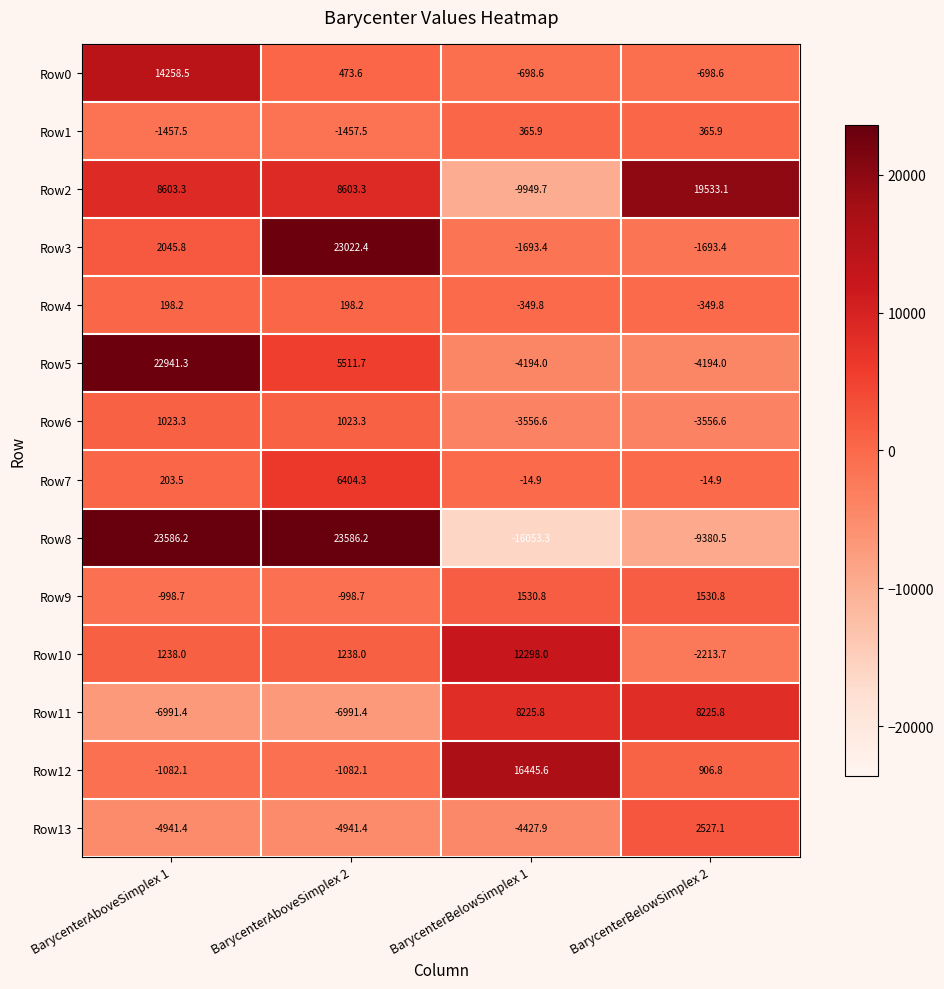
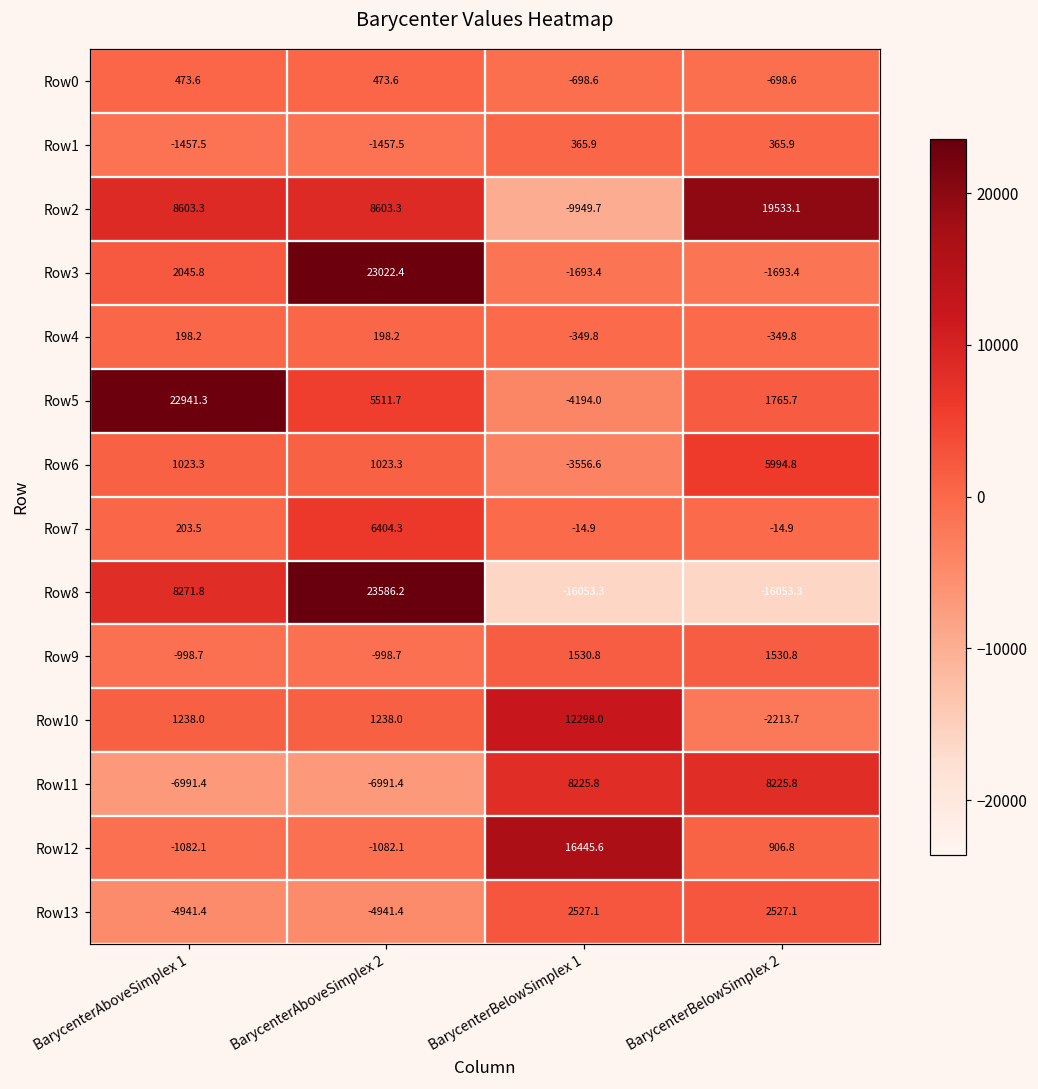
  {
    "Row0": {
-     "BarycenterAboveSimplex 1": 14258.5,
+     "BarycenterAboveSimplex 1": 473.6,
      "BarycenterAboveSimplex 2": 473.6,
      "BarycenterBelowSimplex 1": -698.6,
      "BarycenterBelowSimplex 2": -698.6
    },
    "Row1": {
      "BarycenterAboveSimplex 1": -1457.5,
      "BarycenterAboveSimplex 2": -1457.5,
      "BarycenterBelowSimplex 1": 365.9,
      "BarycenterBelowSimplex 2": 365.9
    },
    "Row2": {
      "BarycenterAboveSimplex 1": 8603.3,
      "BarycenterAboveSimplex 2": 8603.3,
      "BarycenterBelowSimplex 1": -9949.7,
      "BarycenterBelowSimplex 2": 19533.1
    },
    "Row3": {
      "BarycenterAboveSimplex 1": 2045.8,
      "BarycenterAboveSimplex 2": 23022.4,
      "BarycenterBelowSimplex 1": -1693.4,
      "BarycenterBelowSimplex 2": -1693.4
    },
    "Row4": {
      "BarycenterAboveSimplex 1": 198.2,
      "BarycenterAboveSimplex 2": 198.2,
      "BarycenterBelowSimplex 1": -349.8,
      "BarycenterBelowSimplex 2": -349.8
    },
    "Row5": {
      "BarycenterAboveSimplex 1": 22941.3,
      "BarycenterAboveSimplex 2": 5511.7,
      "BarycenterBelowSimplex 1": -4194.0,
-     "BarycenterBelowSimplex 2": -4194.0
+     "BarycenterBelowSimplex 2": 1765.7
    },
    "Row6": {
      "BarycenterAboveSimplex 1": 1023.3,
      "BarycenterAboveSimplex 2": 1023.3,
      "BarycenterBelowSimplex 1": -3556.6,
-     "BarycenterBelowSimplex 2": -3556.6
+     "BarycenterBelowSimplex 2": 5994.8
    },
    "Row7": {
      "BarycenterAboveSimplex 1": 203.5,
      "BarycenterAboveSimplex 2": 6404.3,
      "BarycenterBelowSimplex 1": -14.9,
      "BarycenterBelowSimplex 2": -14.9
    },
    "Row8": {
-     "BarycenterAboveSimplex 1": 23586.2,
+     "BarycenterAboveSimplex 1": 8271.8,
      "BarycenterAboveSimplex 2": 23586.2,
      "BarycenterBelowSimplex 1": -16053.3,
-     "BarycenterBelowSimplex 2": -9380.5
+     "BarycenterBelowSimplex 2": -16053.3
    },
    "Row9": {
      "BarycenterAboveSimplex 1": -998.7,
      "BarycenterAboveSimplex 2": -998.7,
      "BarycenterBelowSimplex 1": 1530.8,
      "BarycenterBelowSimplex 2": 1530.8
    },
    "Row10": {
      "BarycenterAboveSimplex 1": 1238.0,
      "BarycenterAboveSimplex 2": 1238.0,
      "BarycenterBelowSimplex 1": 12298.0,
      "BarycenterBelowSimplex 2": -2213.7
    },
    "Row11": {
      "BarycenterAboveSimplex 1": -6991.4,
      "BarycenterAboveSimplex 2": -6991.4,
      "BarycenterBelowSimplex 1": 8225.8,
      "BarycenterBelowSimplex 2": 8225.8
    },
    "Row12": {
      "BarycenterAboveSimplex 1": -1082.1,
      "BarycenterAboveSimplex 2": -1082.1,
      "BarycenterBelowSimplex 1": 16445.6,
      "BarycenterBelowSimplex 2": 906.8
    },
    "Row13": {
      "BarycenterAboveSimplex 1": -4941.4,
      "BarycenterAboveSimplex 2": -4941.4,
-     "BarycenterBelowSimplex 1": -4427.9,
+     "BarycenterBelowSimplex 1": 2527.1,
      "BarycenterBelowSimplex 2": 2527.1
    }
  }
